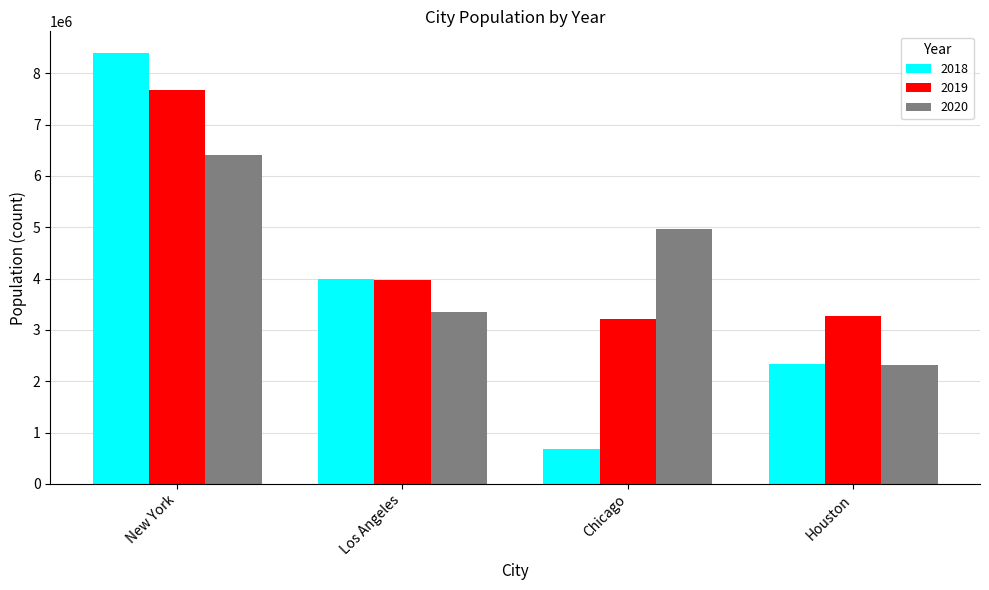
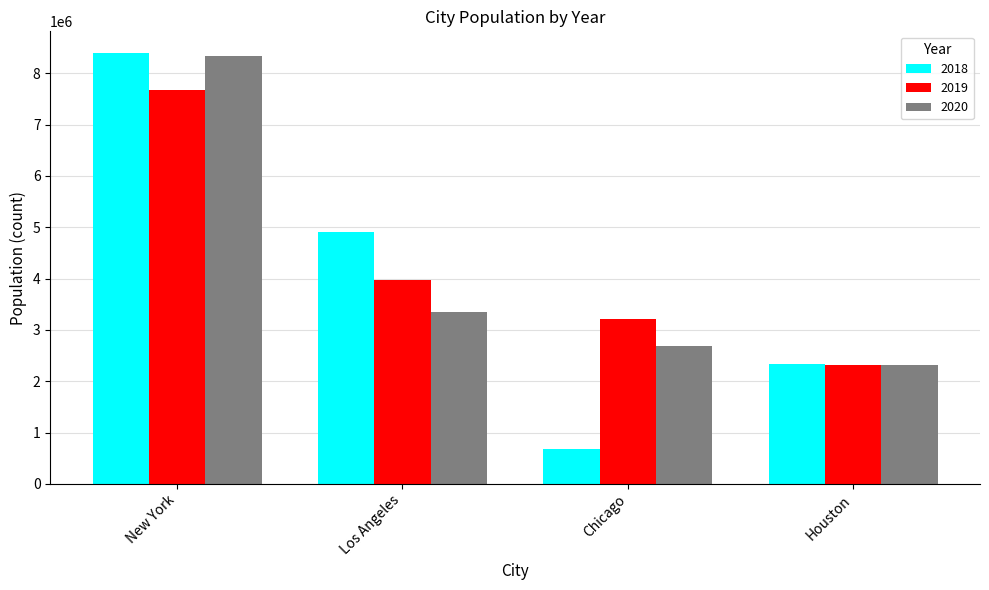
  {
    "2018": {
      "New York": 8400000,
-     "Los Angeles": 4000000,
+     "Los Angeles": 4900000,
      "Chicago": 700000,
      "Houston": 2300000
    },
    "2019": {
      "New York": 7700000,
      "Los Angeles": 4000000,
      "Chicago": 3200000,
-     "Houston": 3300000
+     "Houston": 2300000
    },
    "2020": {
-     "New York": 6400000,
+     "New York": 8300000,
      "Los Angeles": 3300000,
-     "Chicago": 5000000,
+     "Chicago": 2700000,
      "Houston": 2300000
    }
  }
